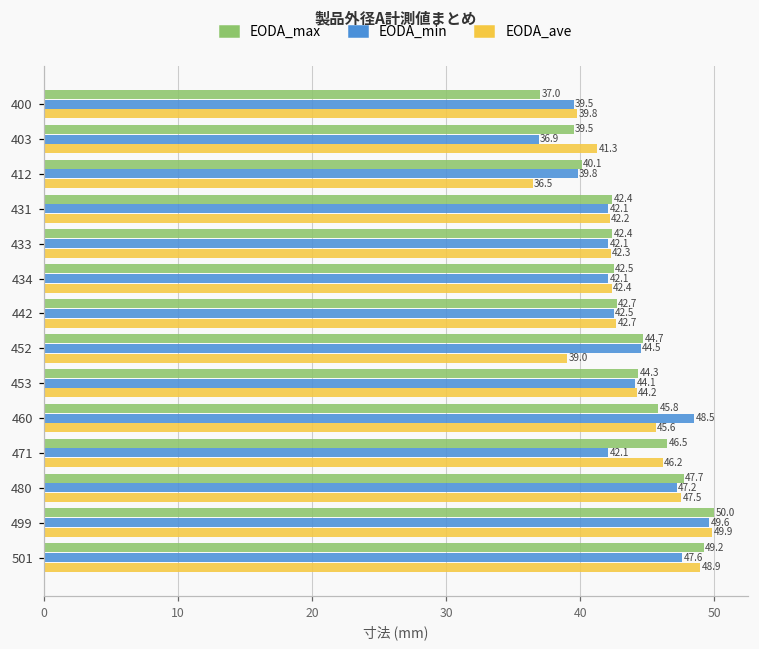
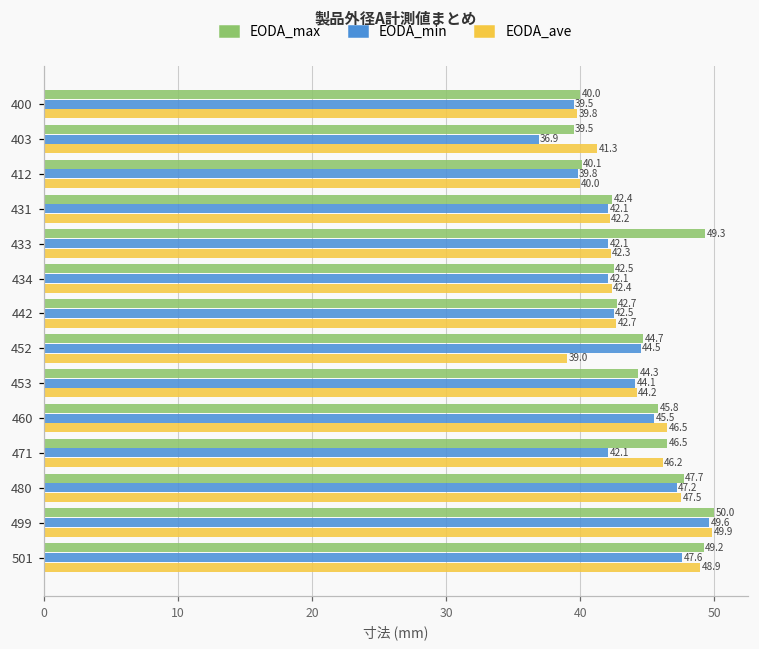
  {
    "EODA_max": {
-     "400": 37.0,
+     "400": 40.0,
      "403": 39.5,
      "412": 40.1,
      "431": 42.4,
-     "433": 42.4,
+     "433": 49.3,
      "434": 42.5,
      "442": 42.7,
      "452": 44.7,
      "453": 44.3,
      "460": 45.8,
      "471": 46.5,
      "480": 47.7,
      "499": 50.0,
      "501": 49.2
    },
    "EODA_min": {
      "400": 39.5,
      "403": 36.9,
      "412": 39.8,
      "431": 42.1,
      "433": 42.1,
      "434": 42.1,
      "442": 42.5,
      "452": 44.5,
      "453": 44.1,
-     "460": 48.5,
+     "460": 45.5,
      "471": 42.1,
      "480": 47.2,
      "499": 49.6,
      "501": 47.6
    },
    "EODA_ave": {
      "400": 39.8,
      "403": 41.3,
-     "412": 36.5,
+     "412": 40.0,
      "431": 42.2,
      "433": 42.3,
      "434": 42.4,
      "442": 42.7,
      "452": 39.0,
      "453": 44.2,
-     "460": 45.6,
+     "460": 46.5,
      "471": 46.2,
      "480": 47.5,
      "499": 49.9,
      "501": 48.9
    }
  }
